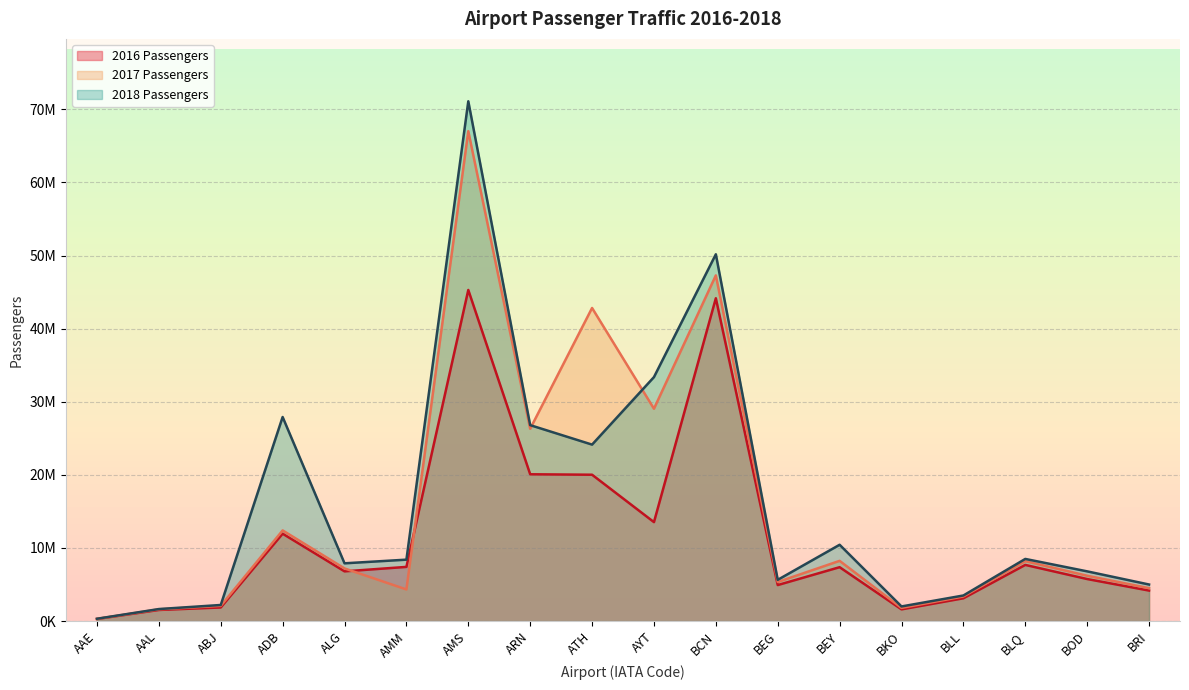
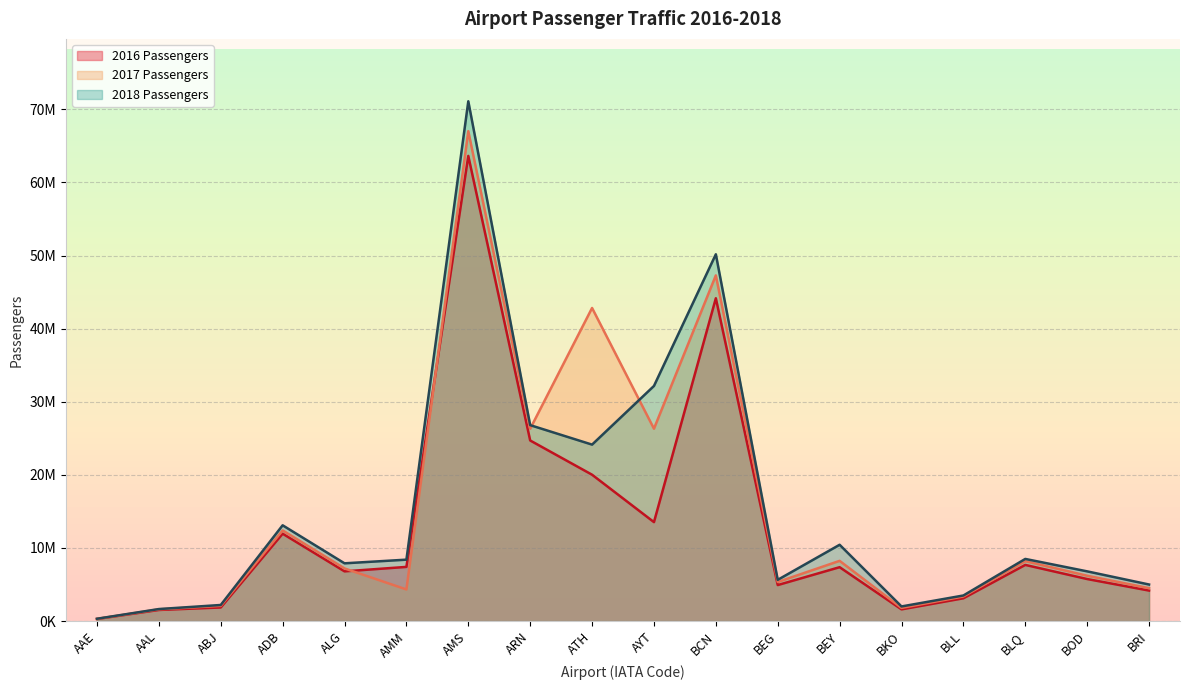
  {
    "2016 Passengers": {
      "ADB": 12000000,
      "ALG": 7000000,
      "AMM": 7000000,
-     "AMS": 45000000,
-     "ARN": 20000000,
+     "AMS": 64000000,
+     "ARN": 25000000,
      "ATH": 20000000,
      "AYT": 14000000,
      "BCN": 44000000,
      "BEG": 5000000,
      "BEY": 7000000,
      "BLQ": 8000000,
      "BOD": 6000000
    },
    "2017 Passengers": {
      "ADB": 12000000,
      "ALG": 7000000,
      "AMM": 4000000,
      "AMS": 67000000,
      "ARN": 26000000,
      "ATH": 43000000,
-     "AYT": 29000000,
+     "AYT": 26000000,
      "BCN": 47000000,
      "BEY": 8000000,
      "BOD": 6000000
    },
    "2018 Passengers": {
-     "ADB": 28000000,
+     "ADB": 13000000,
      "ALG": 8000000,
      "AMM": 8000000,
      "AMS": 71000000,
      "ARN": 27000000,
      "ATH": 24000000,
-     "AYT": 33000000,
+     "AYT": 32000000,
      "BCN": 50000000,
      "BEY": 10000000,
      "BOD": 7000000,
      "BRI": 5000000
    }
  }
